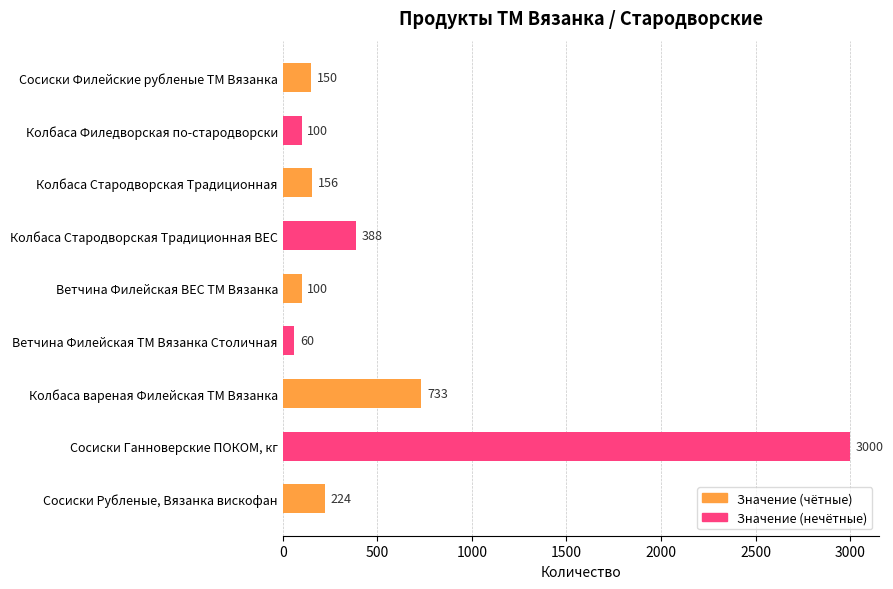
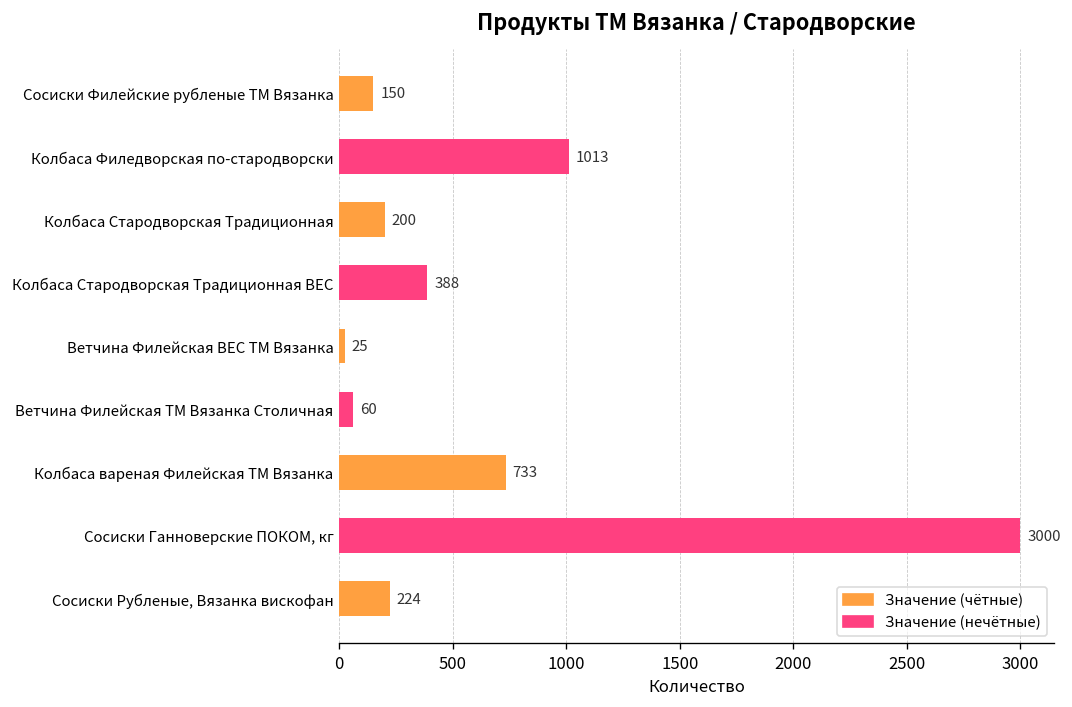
  {
    "Сосиски Филейские рубленые ТМ Вязанка": 150,
-   "Колбаса Филедворская по-стародворски": 100,
-   "Колбаса Стародворская Традиционная": 156,
+   "Колбаса Филедворская по-стародворски": 1013,
+   "Колбаса Стародворская Традиционная": 200,
    "Колбаса Стародворская Традиционная ВЕС": 388,
-   "Ветчина Филейская ВЕС ТМ Вязанка": 100,
+   "Ветчина Филейская ВЕС ТМ Вязанка": 25,
    "Ветчина Филейская ТМ Вязанка Столичная": 60,
    "Колбаса вареная Филейская ТМ Вязанка": 733,
    "Сосиски Ганноверские ПОКОМ, кг": 3000,
    "Сосиски Рубленые, Вязанка вискофан": 224
  }
